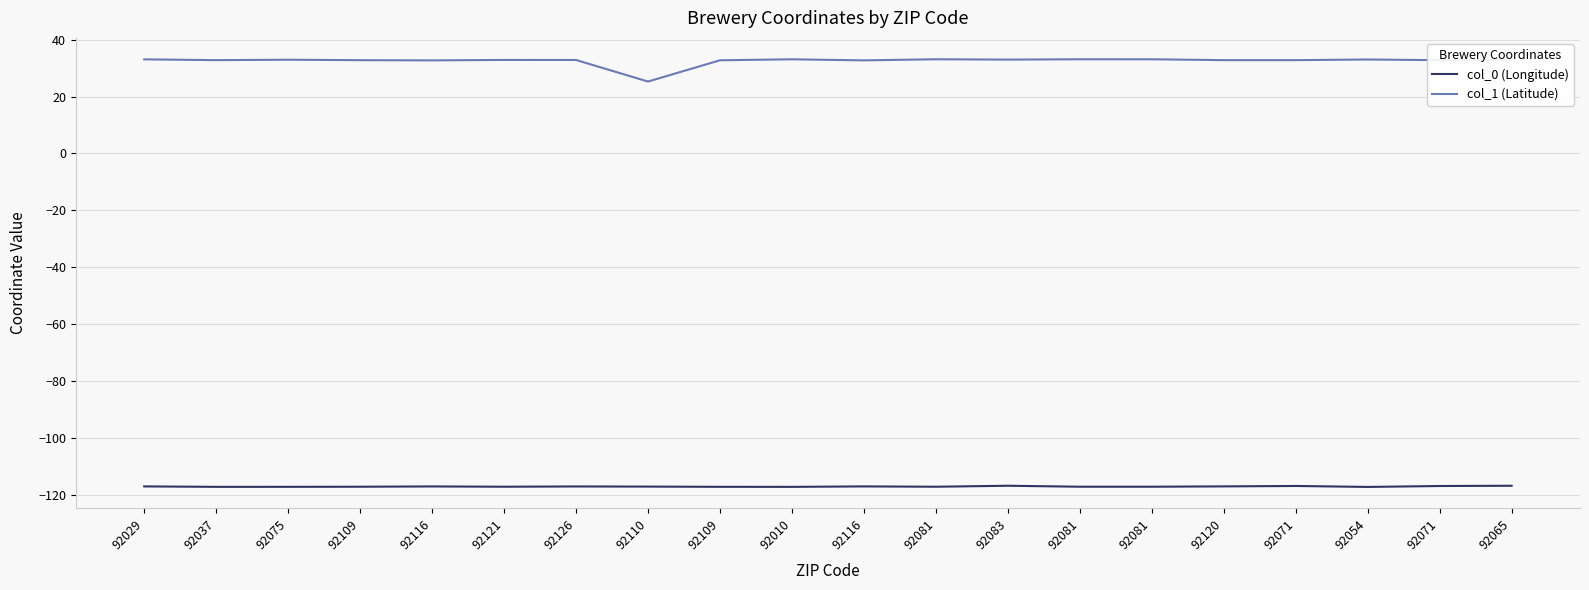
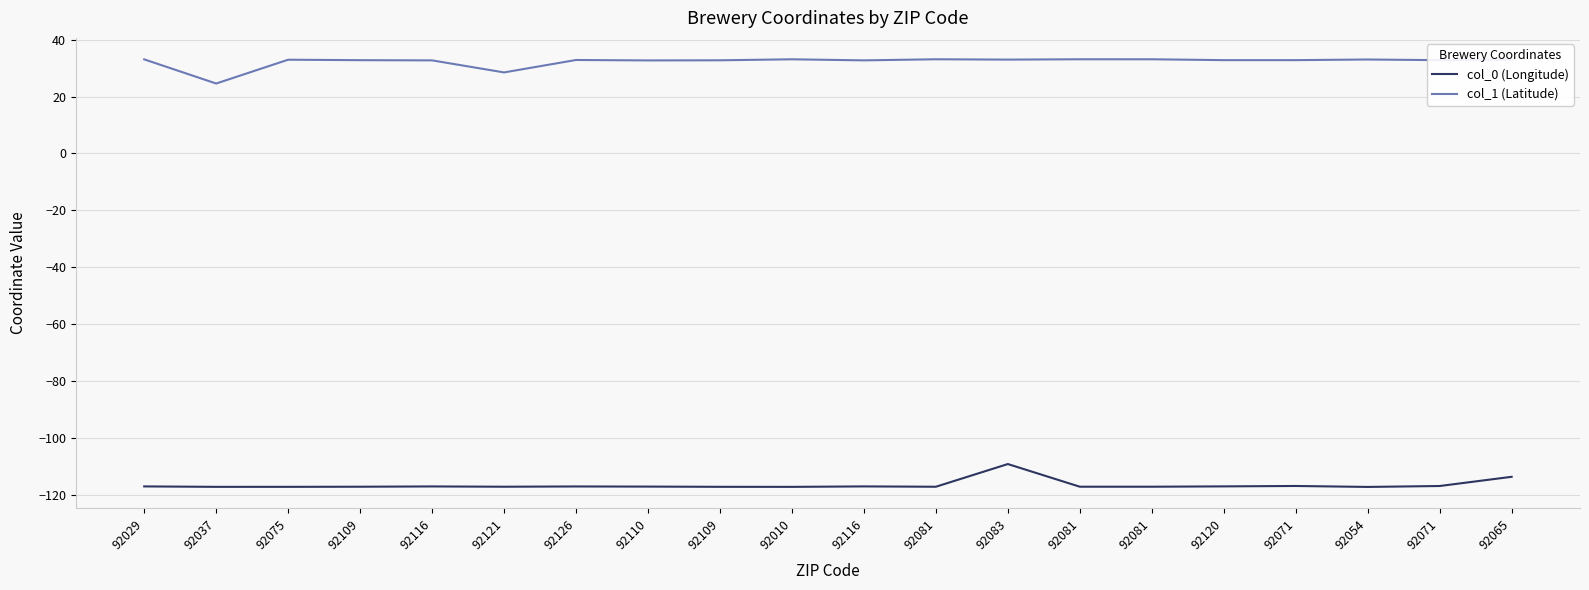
  {
    "col_0 (Longitude)": {
      "92029": -117,
      "92037": -117,
      "92075": -117,
      "92121": -117,
      "92126": -117,
      "92110": -117,
      "92010": -117,
-     "92083": -117,
+     "92083": -109,
      "92120": -117,
      "92054": -117,
-     "92065": -117
+     "92065": -114
    },
    "col_1 (Latitude)": {
      "92029": 33,
-     "92037": 33,
+     "92037": 25,
      "92075": 33,
-     "92121": 33,
+     "92121": 29,
      "92126": 33,
-     "92110": 25,
+     "92110": 33,
      "92010": 33,
      "92083": 33,
      "92120": 33,
      "92054": 33
    }
  }
